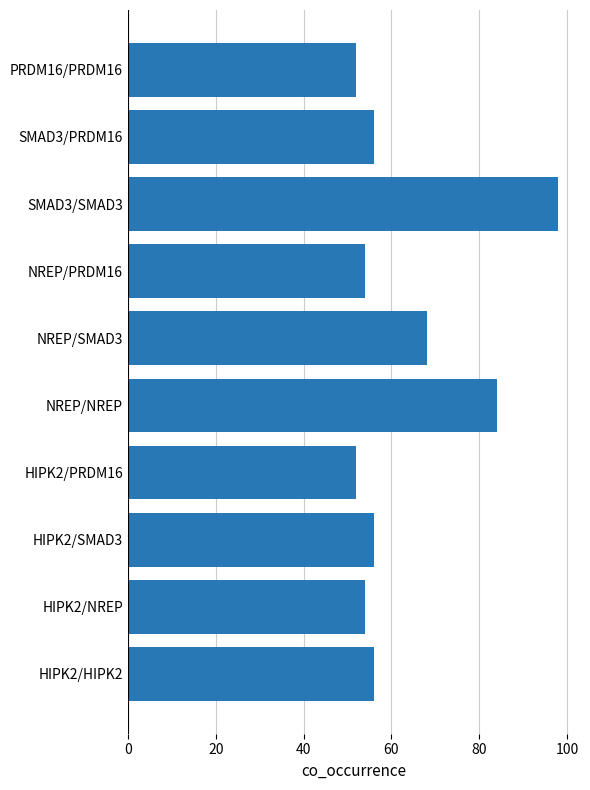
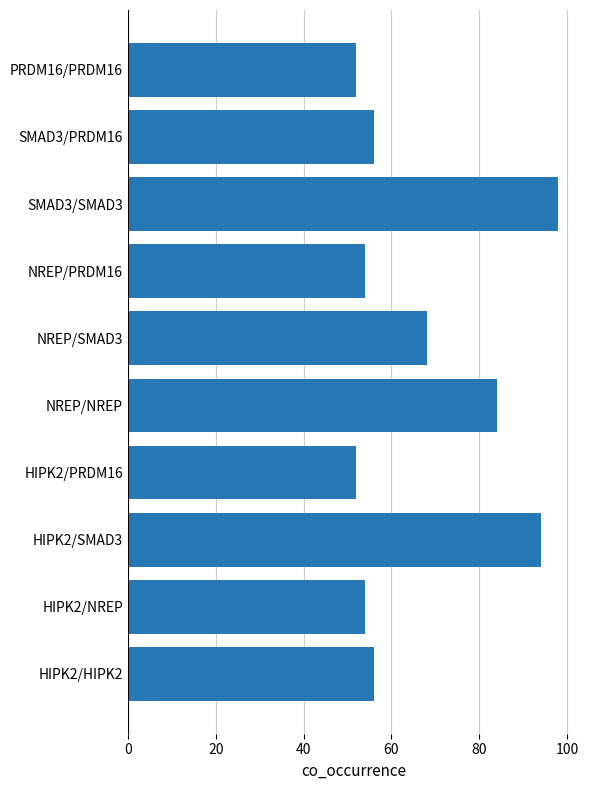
  {
    "PRDM16/PRDM16": 52,
    "SMAD3/PRDM16": 56,
    "SMAD3/SMAD3": 98,
    "NREP/PRDM16": 54,
    "NREP/SMAD3": 68,
    "NREP/NREP": 84,
    "HIPK2/PRDM16": 52,
-   "HIPK2/SMAD3": 56,
+   "HIPK2/SMAD3": 94,
    "HIPK2/NREP": 54,
    "HIPK2/HIPK2": 56
  }
